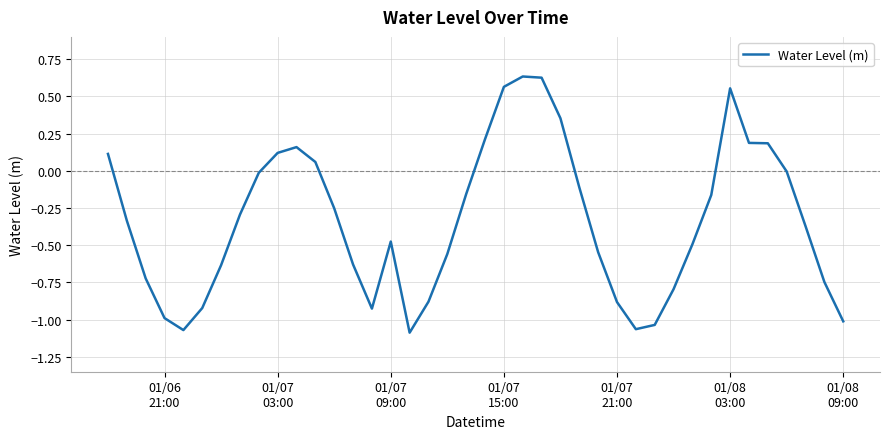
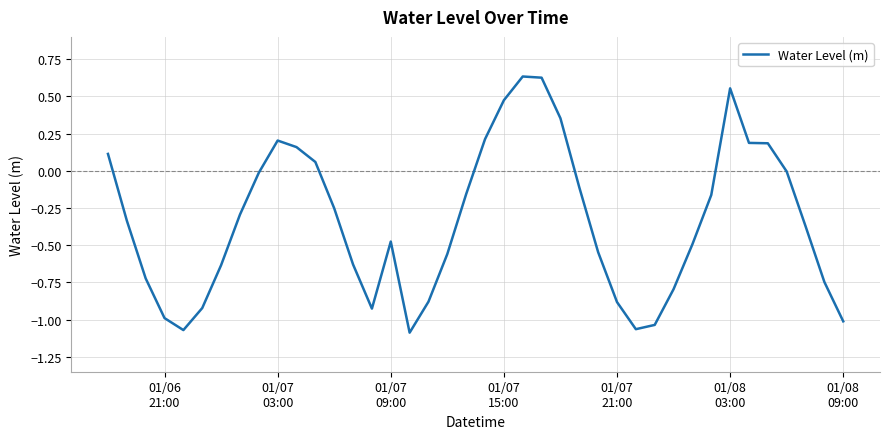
  {
    "01/06 21:00": -0.99,
-   "01/07 03:00": 0.12,
+   "01/07 03:00": 0.20,
    "01/07 09:00": -0.48,
-   "01/07 15:00": 0.56,
+   "01/07 15:00": 0.47,
    "01/07 21:00": -0.88,
    "01/08 03:00": 0.55,
    "01/08 09:00": -1.01
  }
